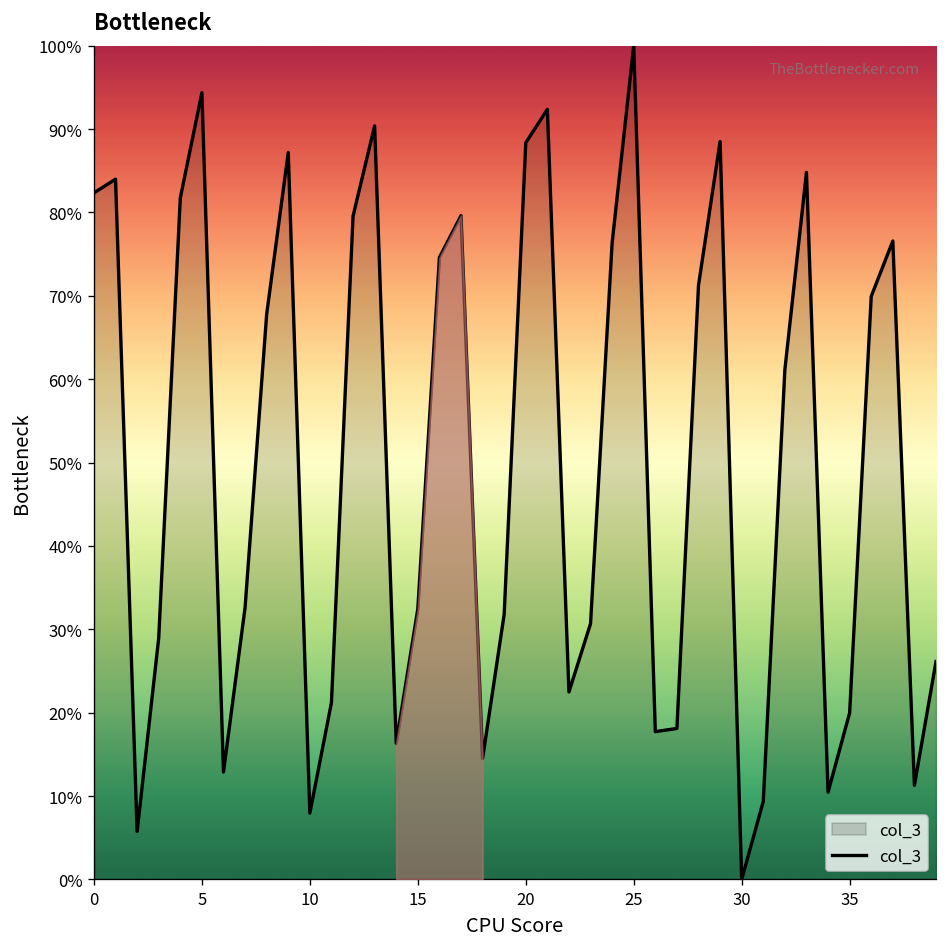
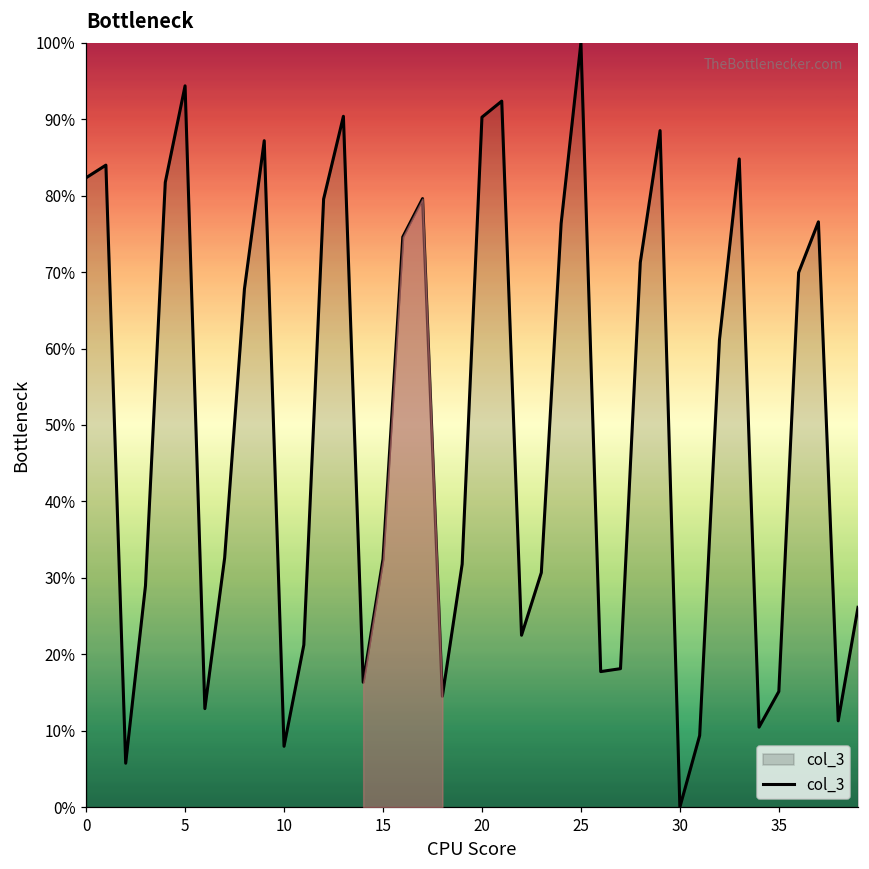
  {
    "col_3": {
      "0": "82%",
      "5": "94%",
      "10": "8%",
-     "20": "88%",
+     "20": "90%",
      "25": "100%",
      "30": "0%",
-     "35": "20%"
+     "35": "15%"
    }
  }
